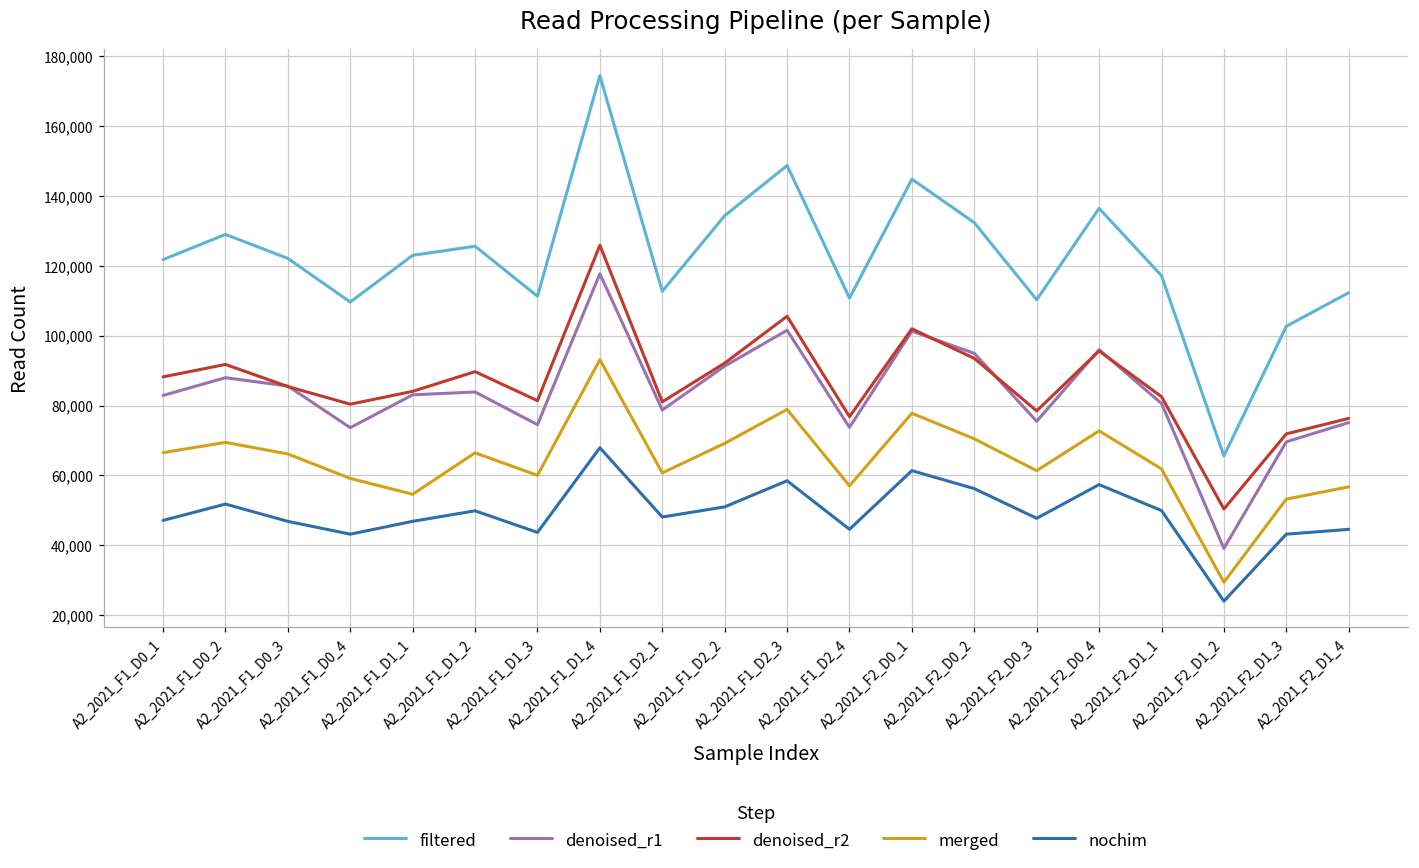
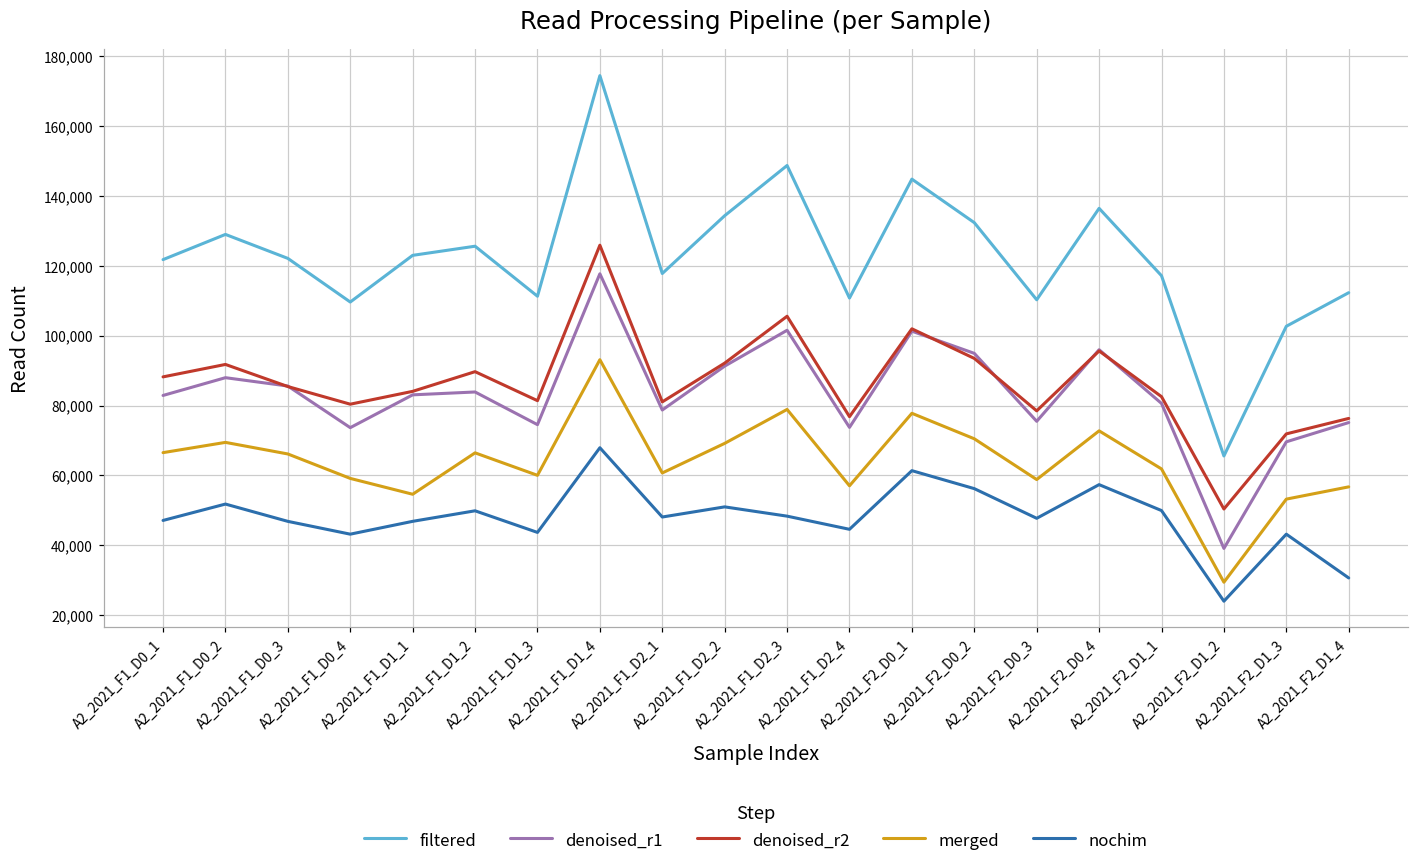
  {
    "filtered": {
      "A2_2021_F1_D0_1": "122,000",
      "A2_2021_F1_D0_2": "129,000",
      "A2_2021_F1_D0_3": "122,000",
      "A2_2021_F1_D0_4": "110,000",
      "A2_2021_F1_D1_1": "123,000",
      "A2_2021_F1_D1_2": "126,000",
      "A2_2021_F1_D1_3": "111,000",
      "A2_2021_F1_D1_4": "174,000",
-     "A2_2021_F1_D2_1": "113,000",
+     "A2_2021_F1_D2_1": "118,000",
      "A2_2021_F1_D2_2": "134,000",
      "A2_2021_F1_D2_3": "149,000",
      "A2_2021_F1_D2_4": "111,000",
      "A2_2021_F2_D0_1": "145,000",
      "A2_2021_F2_D0_2": "132,000",
      "A2_2021_F2_D0_3": "110,000",
      "A2_2021_F2_D0_4": "136,000",
      "A2_2021_F2_D1_1": "117,000",
      "A2_2021_F2_D1_2": "66,000",
      "A2_2021_F2_D1_3": "103,000",
      "A2_2021_F2_D1_4": "112,000"
    },
    "denoised_r1": {
      "A2_2021_F1_D0_1": "83,000",
      "A2_2021_F1_D0_2": "88,000",
      "A2_2021_F1_D0_4": "74,000",
      "A2_2021_F1_D1_1": "83,000",
      "A2_2021_F1_D1_2": "84,000",
      "A2_2021_F1_D1_3": "75,000",
      "A2_2021_F1_D1_4": "118,000",
      "A2_2021_F1_D2_1": "79,000",
      "A2_2021_F1_D2_2": "91,000",
      "A2_2021_F1_D2_3": "102,000",
      "A2_2021_F1_D2_4": "74,000",
      "A2_2021_F2_D0_2": "95,000",
      "A2_2021_F2_D0_3": "75,000",
      "A2_2021_F2_D1_1": "81,000",
      "A2_2021_F2_D1_2": "39,000",
      "A2_2021_F2_D1_3": "70,000",
      "A2_2021_F2_D1_4": "75,000"
    },
    "denoised_r2": {
      "A2_2021_F1_D0_1": "88,000",
      "A2_2021_F1_D0_2": "92,000",
      "A2_2021_F1_D0_4": "80,000",
      "A2_2021_F1_D1_1": "84,000",
      "A2_2021_F1_D1_2": "90,000",
      "A2_2021_F1_D1_3": "81,000",
      "A2_2021_F1_D1_4": "126,000",
      "A2_2021_F1_D2_1": "81,000",
      "A2_2021_F1_D2_2": "92,000",
      "A2_2021_F1_D2_3": "106,000",
      "A2_2021_F1_D2_4": "77,000",
      "A2_2021_F2_D0_2": "93,000",
      "A2_2021_F2_D0_3": "78,000",
      "A2_2021_F2_D1_1": "83,000",
      "A2_2021_F2_D1_2": "50,000",
      "A2_2021_F2_D1_3": "72,000",
      "A2_2021_F2_D1_4": "76,000"
    },
    "merged": {
      "A2_2021_F1_D0_1": "67,000",
      "A2_2021_F1_D0_2": "69,000",
      "A2_2021_F1_D0_3": "66,000",
      "A2_2021_F1_D0_4": "59,000",
      "A2_2021_F1_D1_1": "55,000",
      "A2_2021_F1_D1_2": "66,000",
      "A2_2021_F1_D1_3": "60,000",
      "A2_2021_F1_D1_4": "93,000",
      "A2_2021_F1_D2_1": "61,000",
      "A2_2021_F1_D2_2": "69,000",
      "A2_2021_F1_D2_3": "79,000",
      "A2_2021_F1_D2_4": "57,000",
      "A2_2021_F2_D0_1": "78,000",
      "A2_2021_F2_D0_2": "70,000",
-     "A2_2021_F2_D0_3": "61,000",
+     "A2_2021_F2_D0_3": "59,000",
      "A2_2021_F2_D0_4": "73,000",
      "A2_2021_F2_D1_1": "62,000",
      "A2_2021_F2_D1_2": "29,000",
      "A2_2021_F2_D1_3": "53,000",
      "A2_2021_F2_D1_4": "57,000"
    },
    "nochim": {
      "A2_2021_F1_D0_1": "47,000",
      "A2_2021_F1_D0_2": "52,000",
      "A2_2021_F1_D0_3": "47,000",
      "A2_2021_F1_D0_4": "43,000",
      "A2_2021_F1_D1_1": "47,000",
      "A2_2021_F1_D1_2": "50,000",
      "A2_2021_F1_D1_3": "44,000",
      "A2_2021_F1_D1_4": "68,000",
      "A2_2021_F1_D2_1": "48,000",
      "A2_2021_F1_D2_2": "51,000",
-     "A2_2021_F1_D2_3": "58,000",
+     "A2_2021_F1_D2_3": "48,000",
      "A2_2021_F1_D2_4": "45,000",
      "A2_2021_F2_D0_1": "61,000",
      "A2_2021_F2_D0_2": "56,000",
      "A2_2021_F2_D0_3": "48,000",
      "A2_2021_F2_D0_4": "57,000",
      "A2_2021_F2_D1_1": "50,000",
      "A2_2021_F2_D1_2": "24,000",
      "A2_2021_F2_D1_3": "43,000",
-     "A2_2021_F2_D1_4": "45,000"
+     "A2_2021_F2_D1_4": "31,000"
    }
  }
